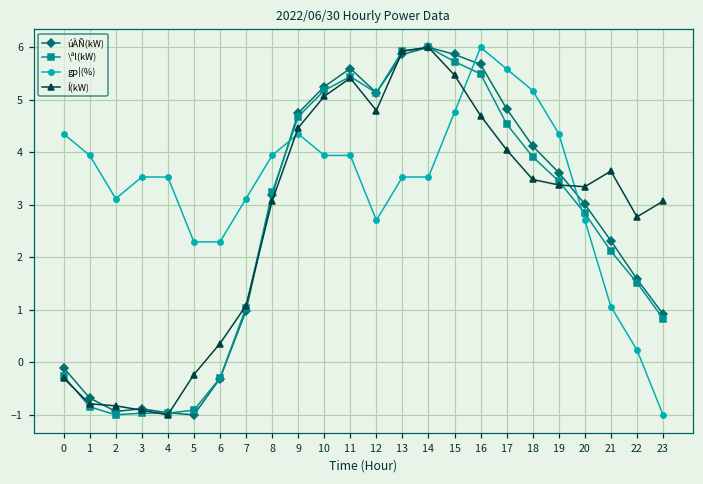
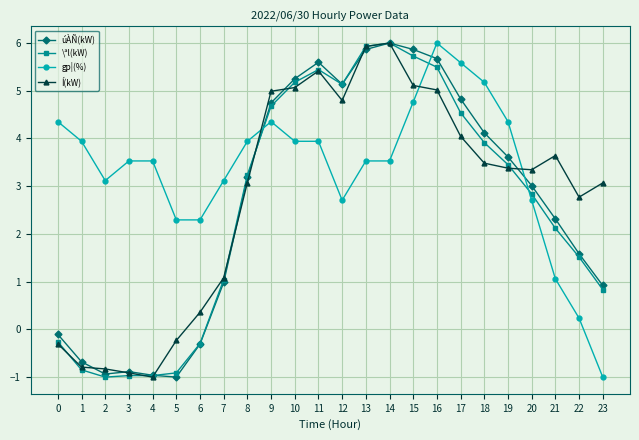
  {
    "Í(kW)": {
      "1": -0.8,
      "2": -0.8,
      "5": -0.2,
      "6": 0.4,
      "8": 3.1,
-     "9": 4.5,
+     "9": 5.0,
      "10": 5.1,
      "12": 4.8,
-     "15": 5.5,
-     "16": 4.7,
+     "15": 5.1,
+     "16": 5.0,
      "17": 4.0,
      "18": 3.5,
      "19": 3.4,
      "20": 3.3,
      "21": 3.6,
      "22": 2.8,
      "23": 3.1
    }
  }
